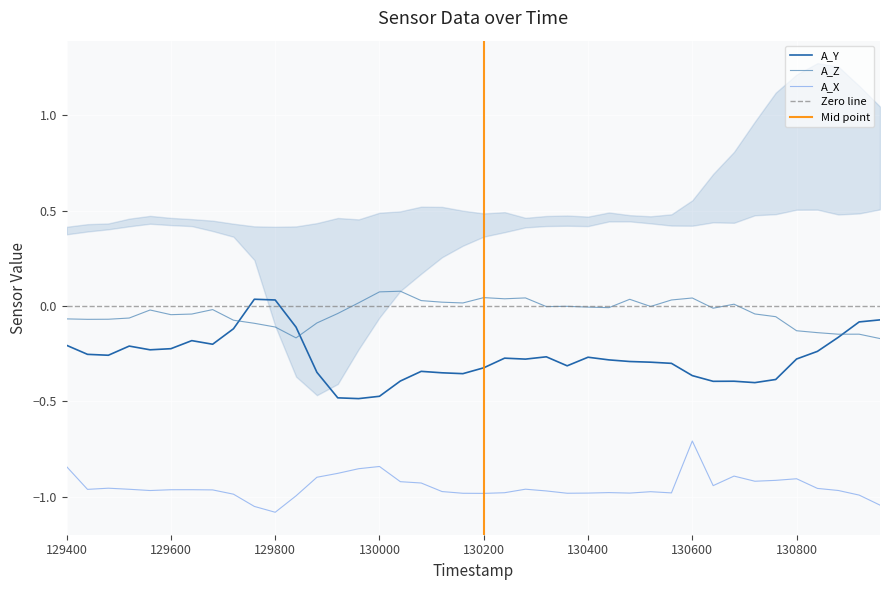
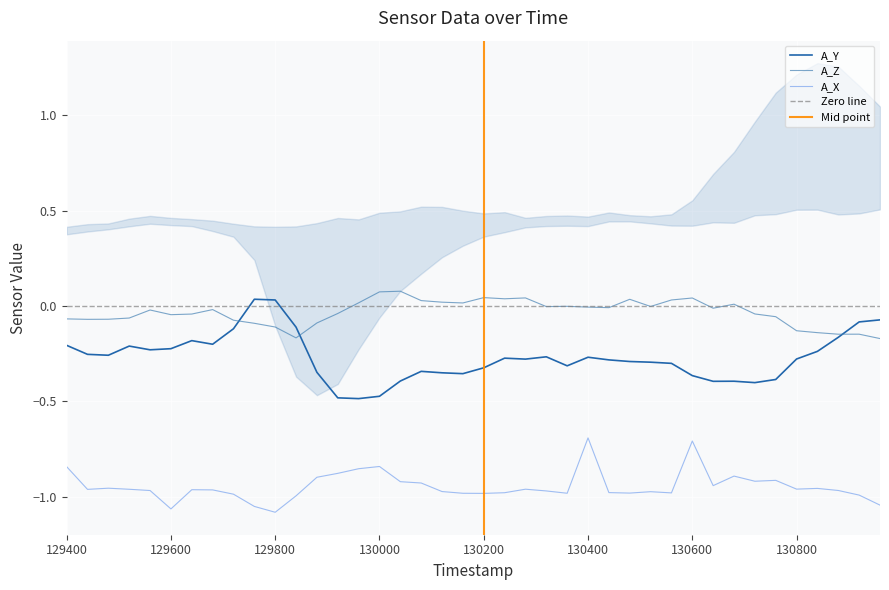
  {
    "A_X": {
      "129400": -0.84,
-     "129600": -0.96,
+     "129600": -1.06,
      "129800": -1.08,
      "130000": -0.84,
      "130200": -0.98,
-     "130400": -0.98,
+     "130400": -0.69,
      "130600": -0.71,
-     "130800": -0.91
+     "130800": -0.96
    }
  }
